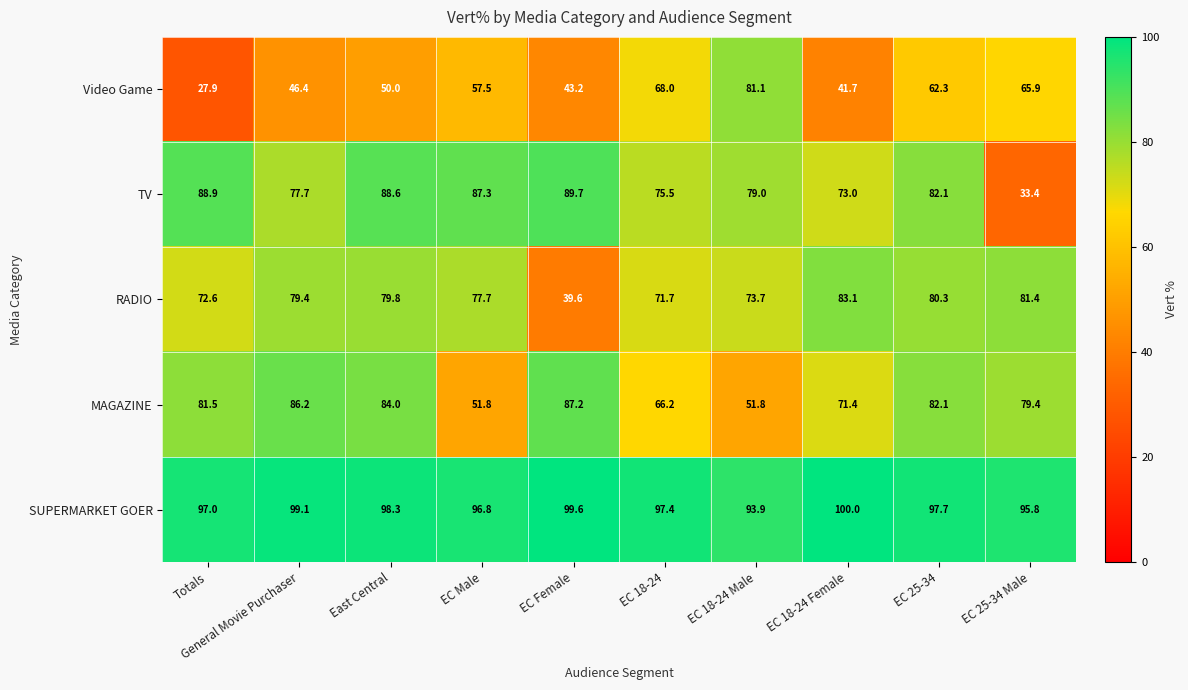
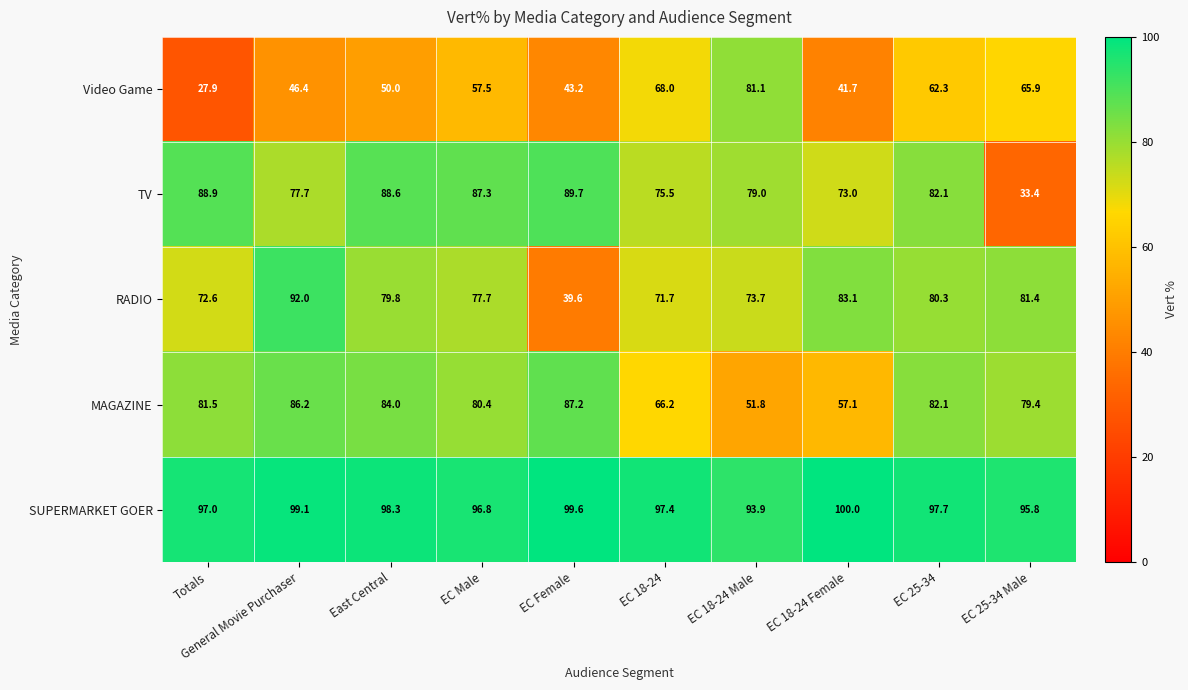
  {
    "Video Game": {
      "Totals": 27.9,
      "General Movie Purchaser": 46.4,
      "East Central": 50.0,
      "EC Male": 57.5,
      "EC Female": 43.2,
      "EC 18-24": 68.0,
      "EC 18-24 Male": 81.1,
      "EC 18-24 Female": 41.7,
      "EC 25-34": 62.3,
      "EC 25-34 Male": 65.9
    },
    "TV": {
      "Totals": 88.9,
      "General Movie Purchaser": 77.7,
      "East Central": 88.6,
      "EC Male": 87.3,
      "EC Female": 89.7,
      "EC 18-24": 75.5,
      "EC 18-24 Male": 79.0,
      "EC 18-24 Female": 73.0,
      "EC 25-34": 82.1,
      "EC 25-34 Male": 33.4
    },
    "RADIO": {
      "Totals": 72.6,
-     "General Movie Purchaser": 79.4,
+     "General Movie Purchaser": 92.0,
      "East Central": 79.8,
      "EC Male": 77.7,
      "EC Female": 39.6,
      "EC 18-24": 71.7,
      "EC 18-24 Male": 73.7,
      "EC 18-24 Female": 83.1,
      "EC 25-34": 80.3,
      "EC 25-34 Male": 81.4
    },
    "MAGAZINE": {
      "Totals": 81.5,
      "General Movie Purchaser": 86.2,
      "East Central": 84.0,
-     "EC Male": 51.8,
+     "EC Male": 80.4,
      "EC Female": 87.2,
      "EC 18-24": 66.2,
      "EC 18-24 Male": 51.8,
-     "EC 18-24 Female": 71.4,
+     "EC 18-24 Female": 57.1,
      "EC 25-34": 82.1,
      "EC 25-34 Male": 79.4
    },
    "SUPERMARKET GOER": {
      "Totals": 97.0,
      "General Movie Purchaser": 99.1,
      "East Central": 98.3,
      "EC Male": 96.8,
      "EC Female": 99.6,
      "EC 18-24": 97.4,
      "EC 18-24 Male": 93.9,
      "EC 18-24 Female": 100.0,
      "EC 25-34": 97.7,
      "EC 25-34 Male": 95.8
    }
  }
